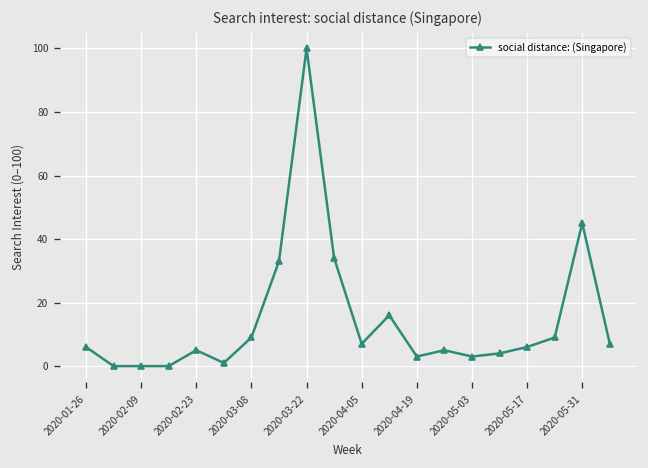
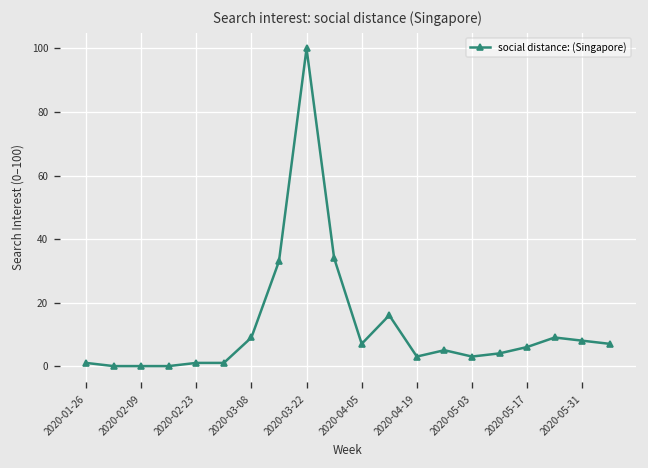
  {
-   "2020-01-26": 6,
+   "2020-01-26": 1,
    "2020-02-09": 0,
-   "2020-02-23": 5,
+   "2020-02-23": 1,
    "2020-03-08": 9,
    "2020-03-22": 100,
    "2020-04-05": 7,
    "2020-04-19": 3,
    "2020-05-03": 3,
    "2020-05-17": 6,
-   "2020-05-31": 45
+   "2020-05-31": 8
  }
